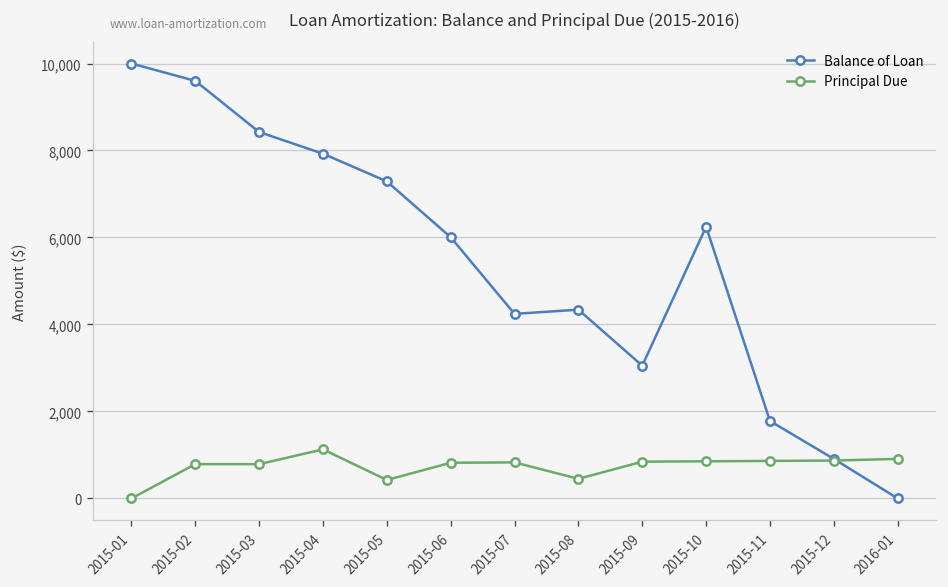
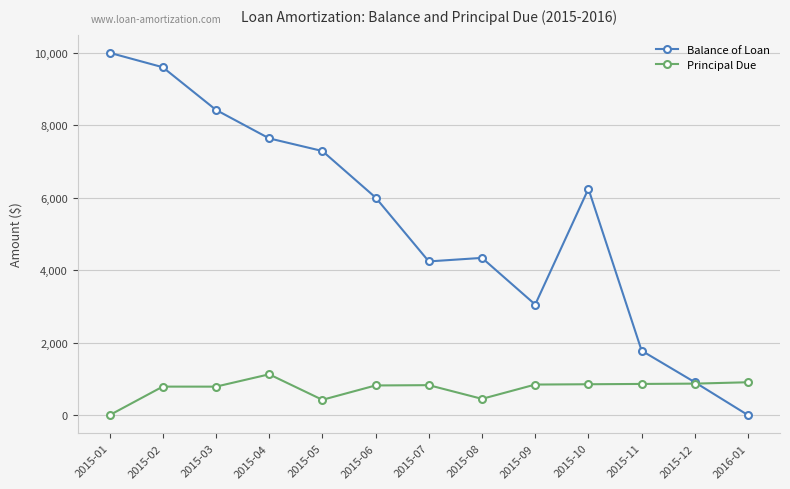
  {
    "Balance of Loan": {
      "2015-01": "10,000",
      "2015-02": "9,600",
      "2015-03": "8,400",
-     "2015-04": "7,900",
+     "2015-04": "7,600",
      "2015-05": "7,300",
      "2015-06": "6,000",
      "2015-07": "4,200",
      "2015-08": "4,300",
      "2015-09": "3,100",
      "2015-10": "6,200",
      "2015-11": "1,800",
      "2016-01": "0"
    },
    "Principal Due": {
      "2015-01": "0",
      "2015-02": "800",
      "2015-03": "800",
      "2015-04": "1,100",
      "2015-05": "400",
      "2015-06": "800",
      "2015-07": "800",
      "2015-08": "500",
      "2015-09": "800",
      "2015-10": "900",
      "2015-11": "900",
      "2016-01": "900"
    }
  }
